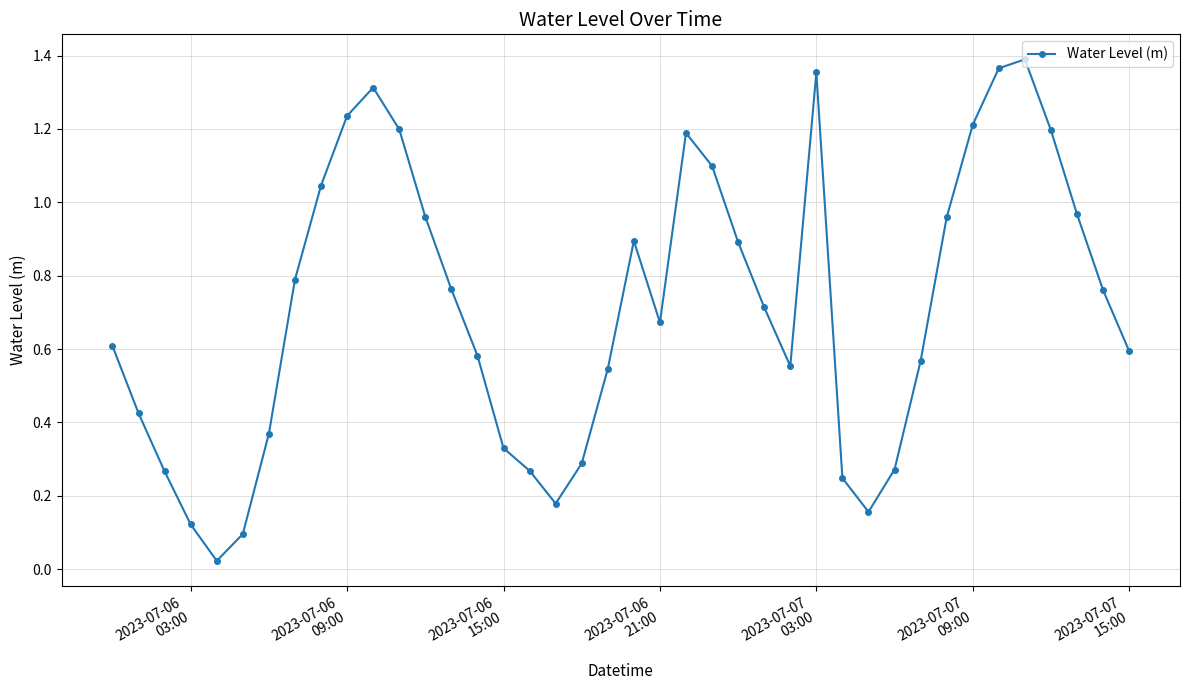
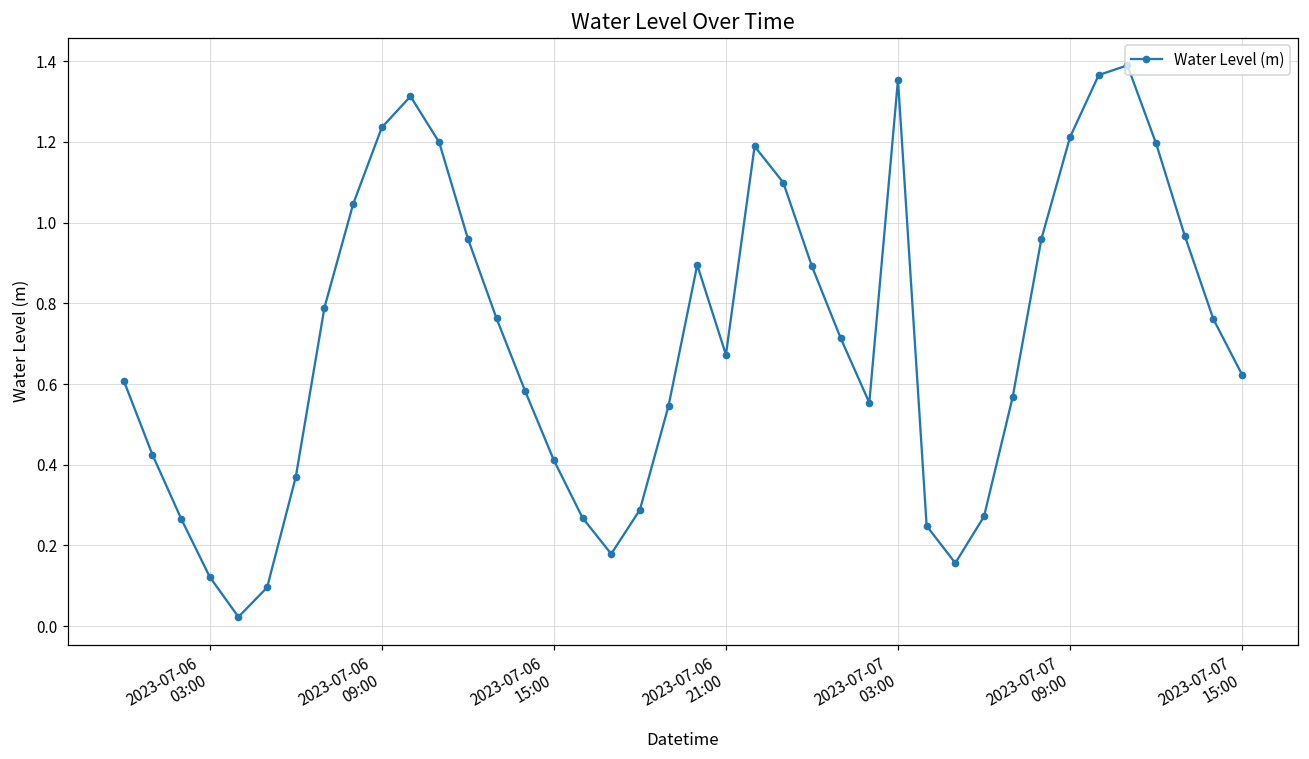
  {
    "2023-07-06 03:00": 0.12,
    "2023-07-06 09:00": 1.24,
-   "2023-07-06 15:00": 0.33,
+   "2023-07-06 15:00": 0.41,
    "2023-07-06 21:00": 0.67,
    "2023-07-07 03:00": 1.35,
    "2023-07-07 09:00": 1.21,
-   "2023-07-07 15:00": 0.59
+   "2023-07-07 15:00": 0.62
  }
